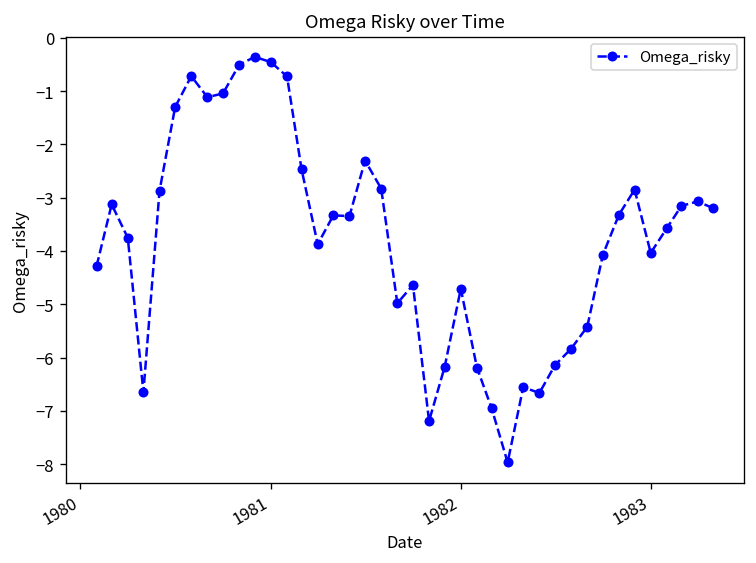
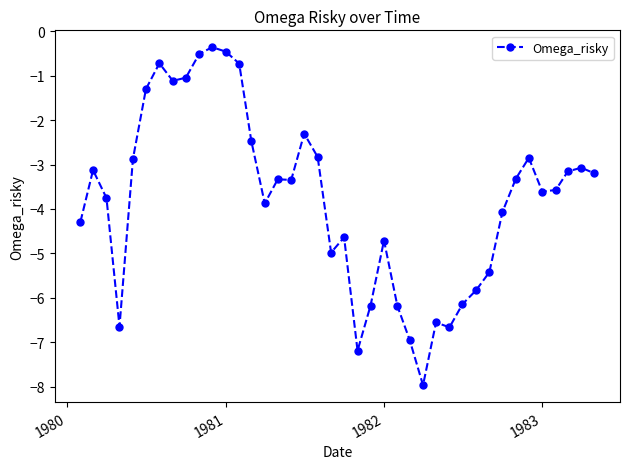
  {
    "1981": -0.5,
    "1982": -4.7,
-   "1983": -4.0
+   "1983": -3.6
  }
